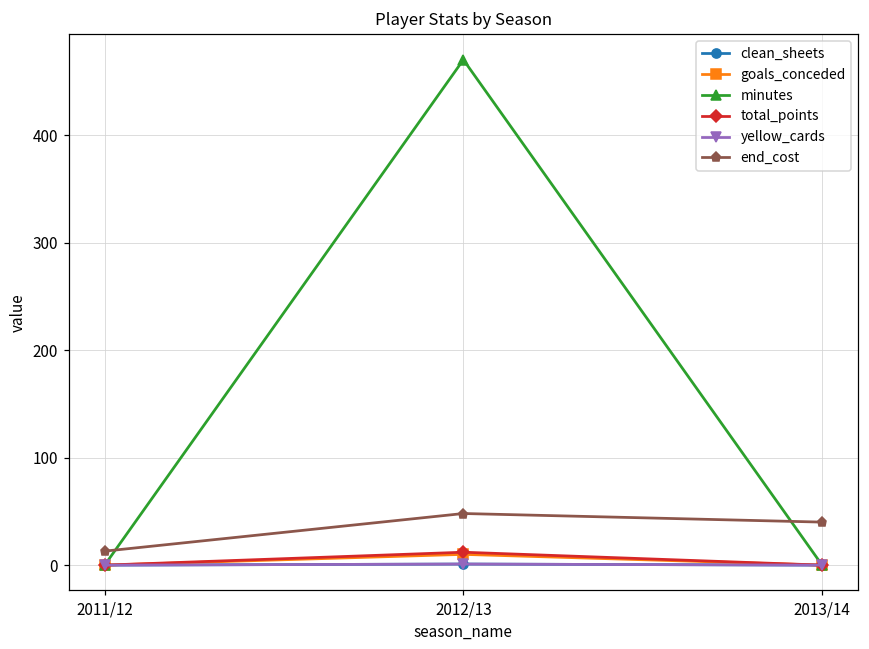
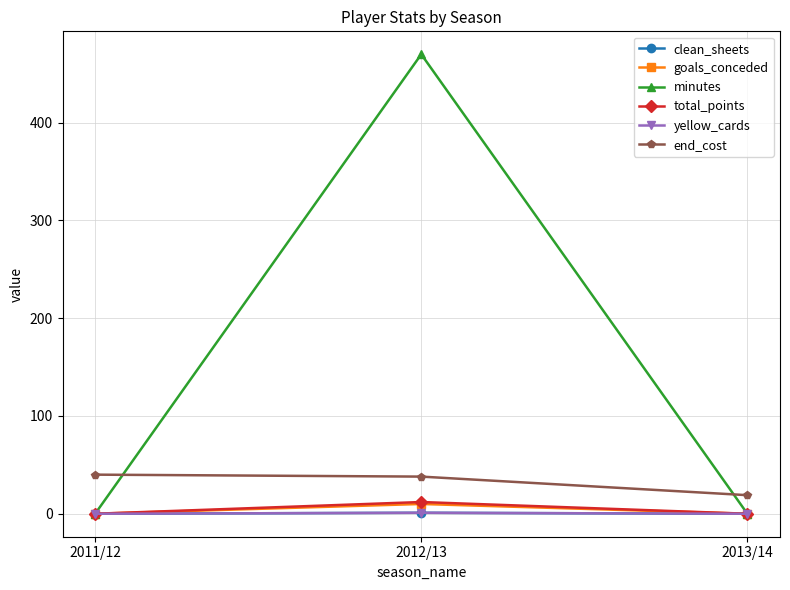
  {
    "yellow_cards": {
      "2012/13": 0
    },
    "minutes": {
      "2012/13": 470
    },
    "end_cost": {
-     "2011/12": 10,
-     "2012/13": 50,
-     "2013/14": 40
+     "2011/12": 40,
+     "2012/13": 40,
+     "2013/14": 20
    }
  }
